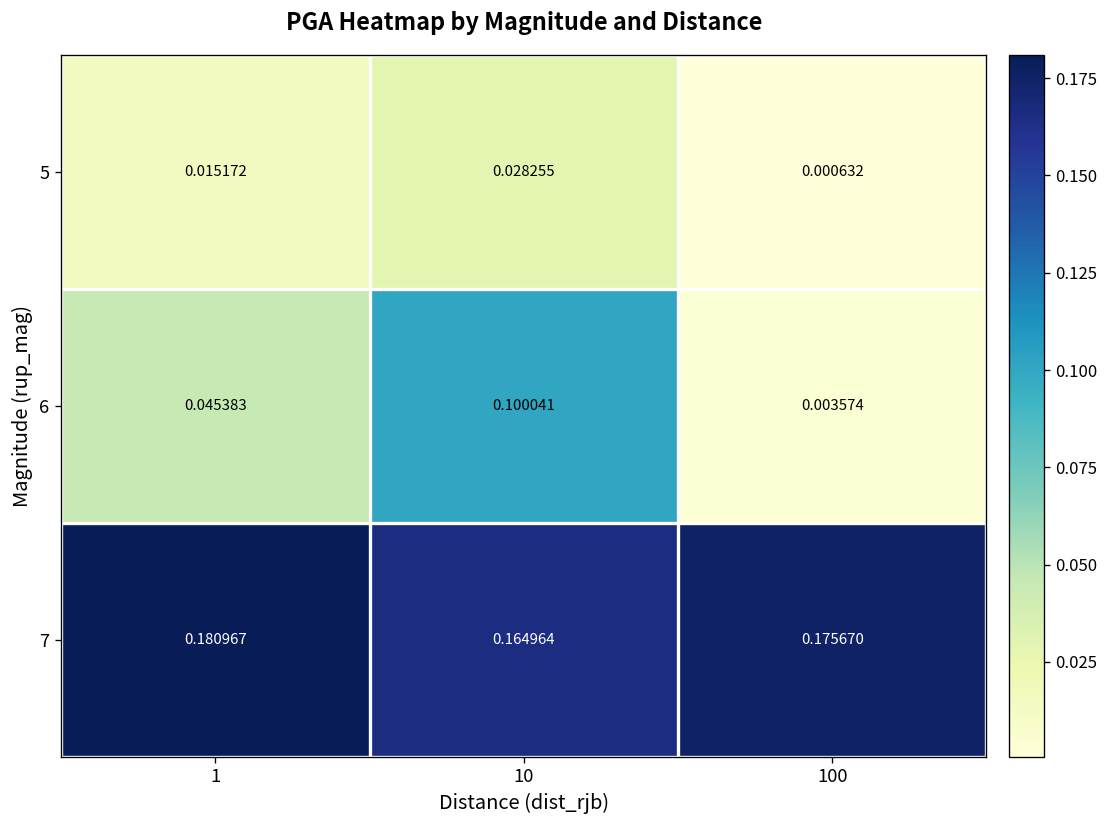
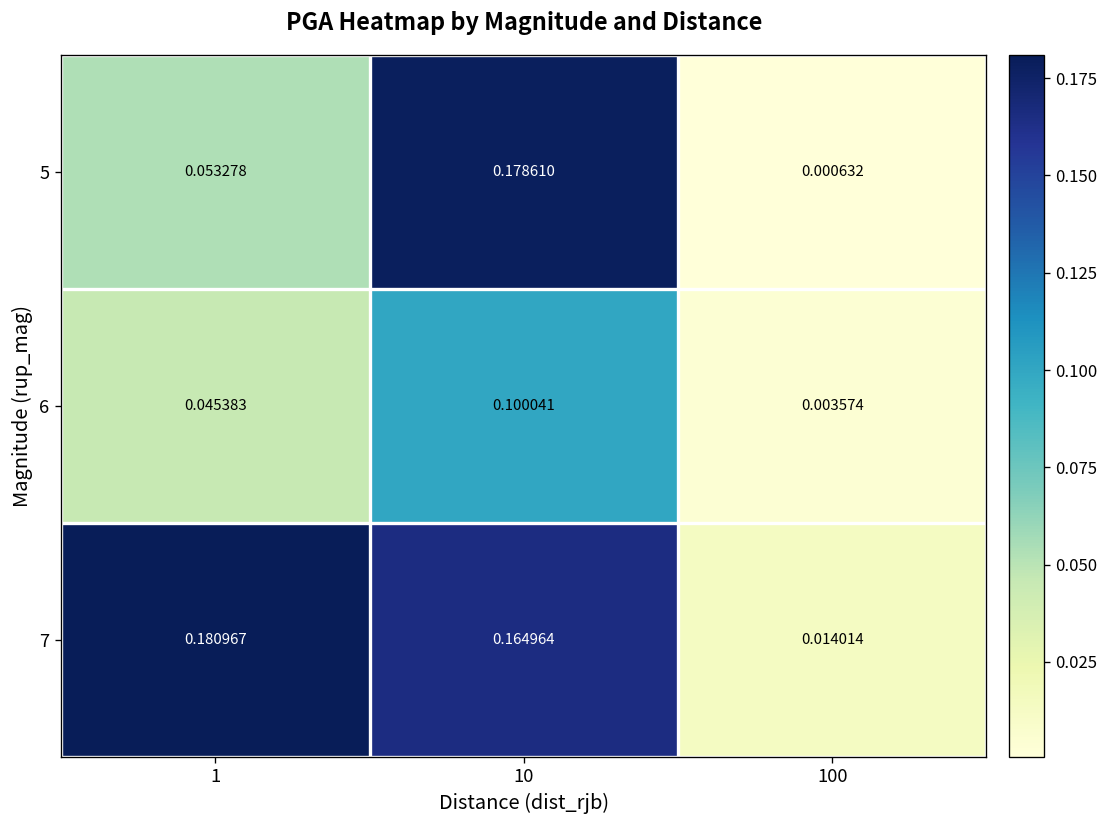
  {
    "5": {
-     "1": 0.015172,
-     "10": 0.028255,
+     "1": 0.053278,
+     "10": 0.178610,
      "100": 0.000632
    },
    "6": {
      "1": 0.045383,
      "10": 0.100041,
      "100": 0.003574
    },
    "7": {
      "1": 0.180967,
      "10": 0.164964,
-     "100": 0.175670
+     "100": 0.014014
    }
  }
